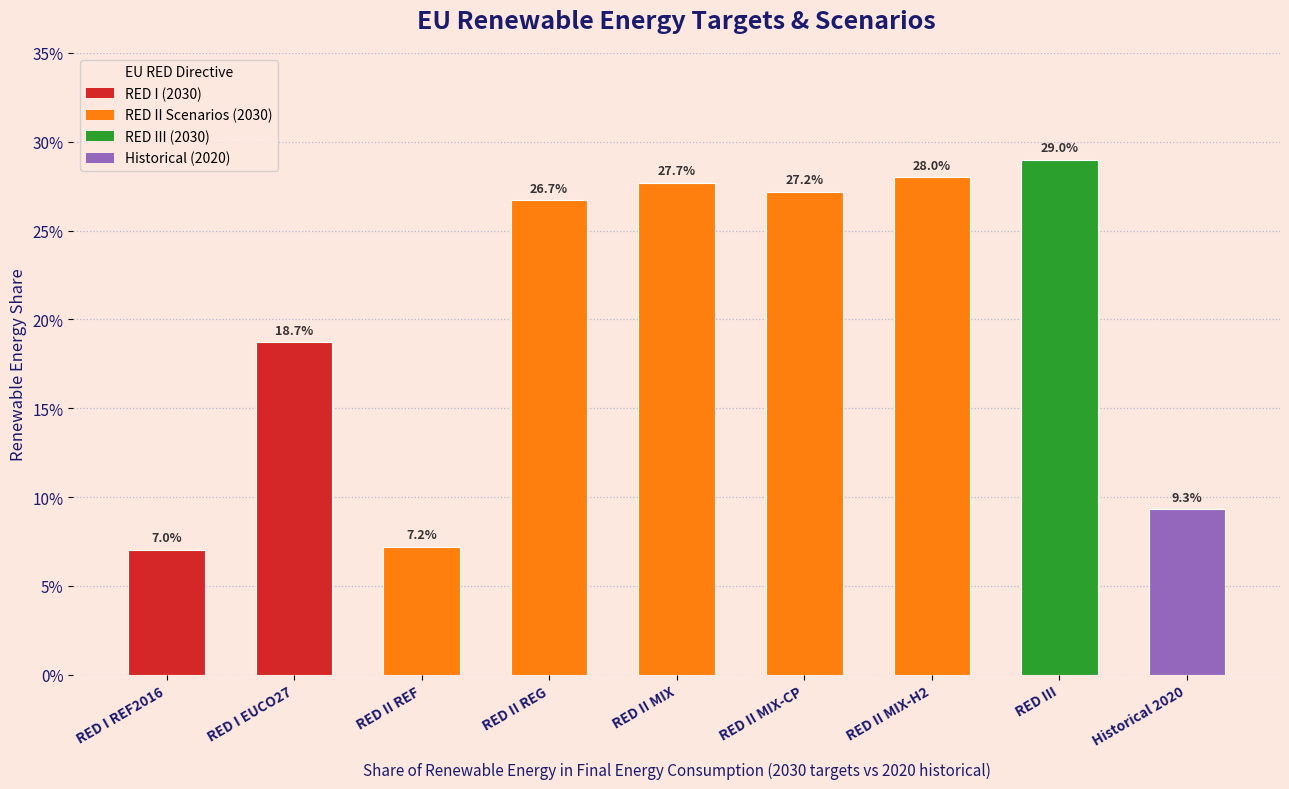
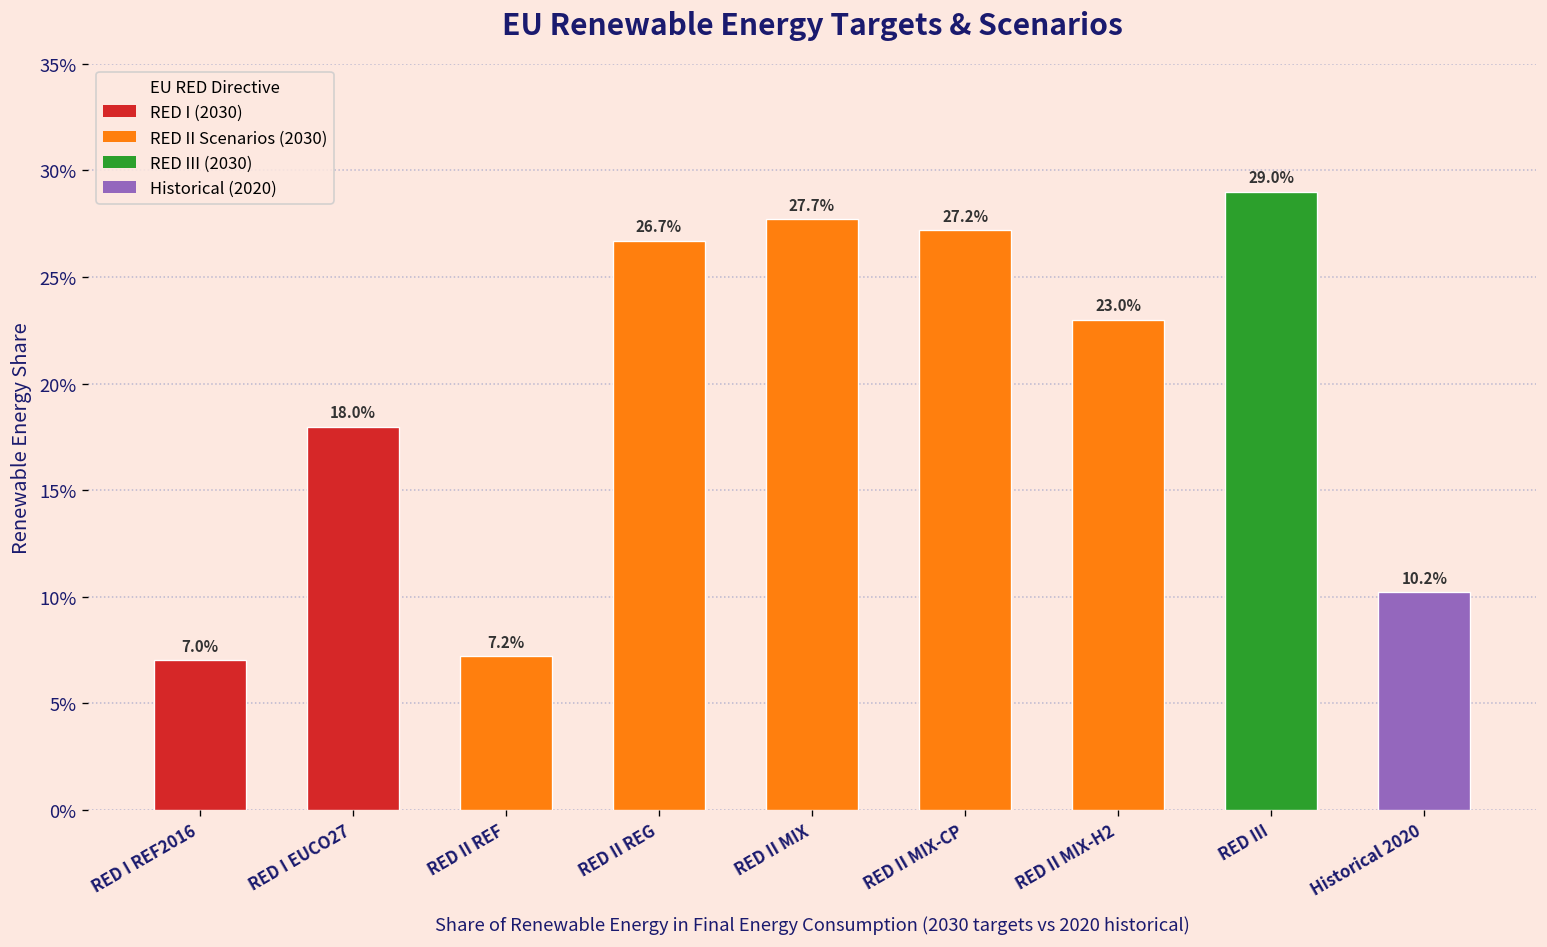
  {
    "RED I REF2016": "7.0%",
-   "RED I EUCO27": "18.7%",
+   "RED I EUCO27": "18.0%",
    "RED II REF": "7.2%",
    "RED II REG": "26.7%",
    "RED II MIX": "27.7%",
    "RED II MIX-CP": "27.2%",
-   "RED II MIX-H2": "28.0%",
+   "RED II MIX-H2": "23.0%",
    "RED III": "29.0%",
-   "Historical 2020": "9.3%"
+   "Historical 2020": "10.2%"
  }
